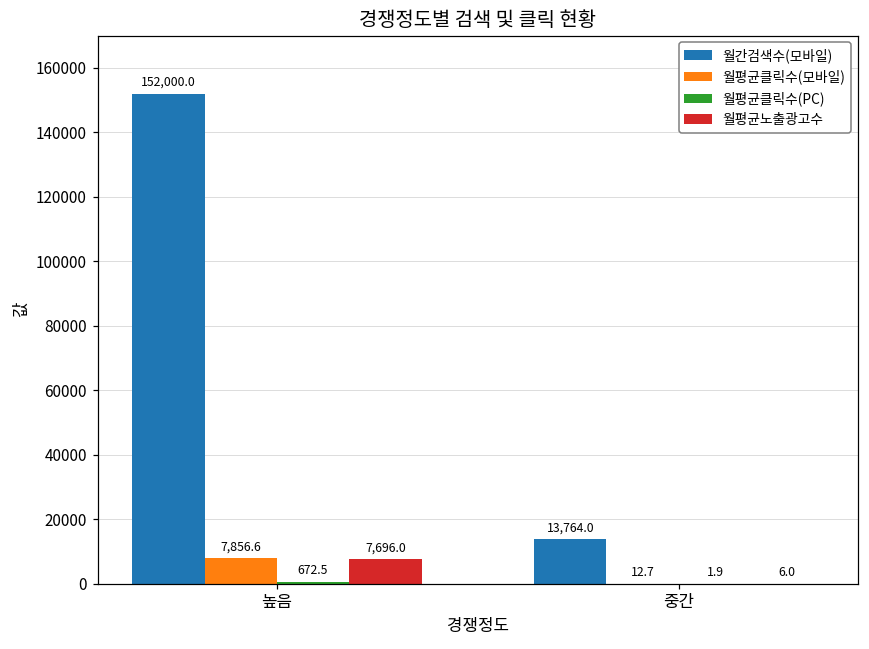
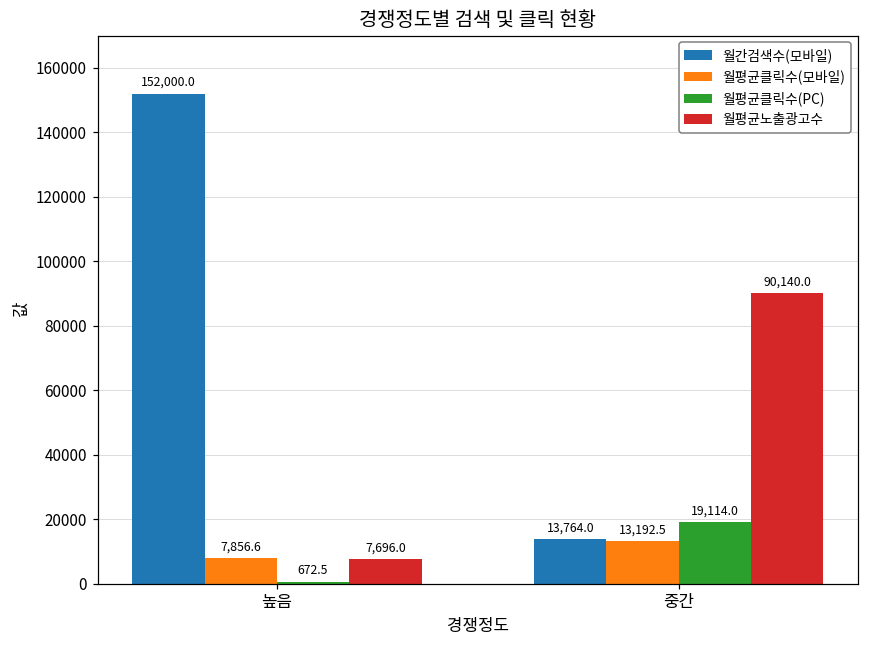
  {
    "월간검색수(모바일)": {
      "높음": "152,000.0",
      "중간": "13,764.0"
    },
    "월평균클릭수(모바일)": {
      "높음": "7,856.6",
-     "중간": "12.7"
+     "중간": "13,192.5"
    },
    "월평균클릭수(PC)": {
      "높음": "672.5",
-     "중간": "1.9"
+     "중간": "19,114.0"
    },
    "월평균노출광고수": {
      "높음": "7,696.0",
-     "중간": "6.0"
+     "중간": "90,140.0"
    }
  }
